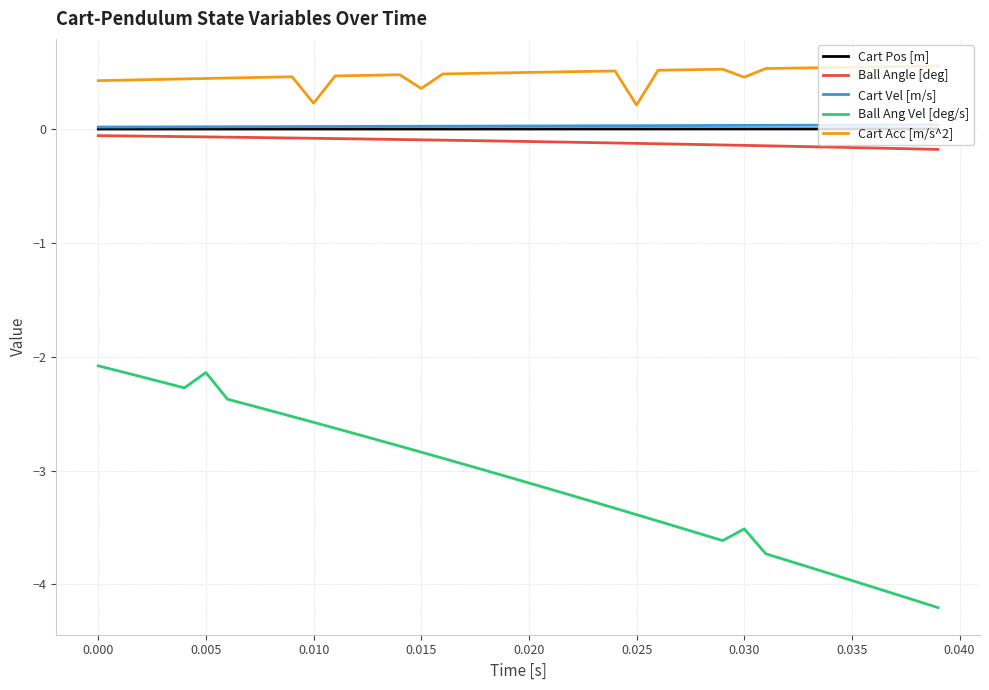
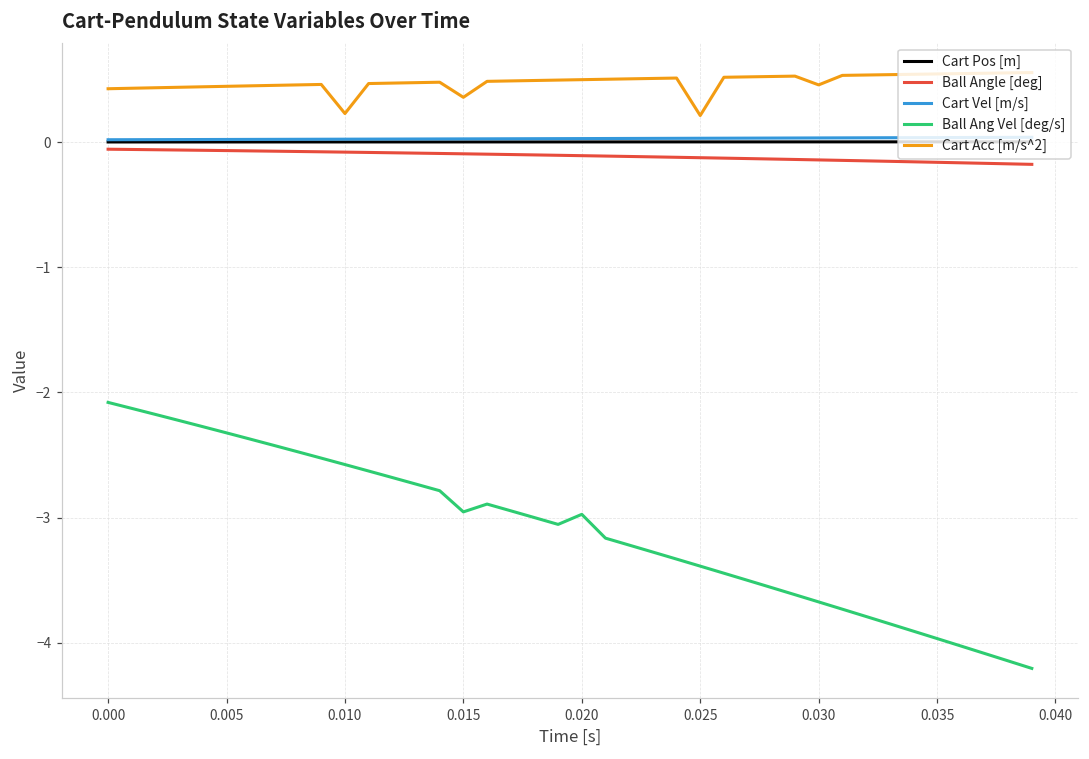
  {
    "Cart Pos [m]": {
      "0.015": 0.00,
      "0.020": 0.00,
      "0.025": 0.00,
      "0.030": 0.00
    },
    "Ball Angle [deg]": {
      "0.000": -0.06,
      "0.005": -0.07,
      "0.010": -0.08,
      "0.015": -0.09,
      "0.020": -0.11,
      "0.025": -0.13,
      "0.030": -0.14,
      "0.035": -0.16
    },
    "Cart Vel [m/s]": {
      "0.015": 0.03,
      "0.020": 0.03,
      "0.025": 0.03,
      "0.030": 0.03
    },
    "Ball Ang Vel [deg/s]": {
      "0.000": -2.08,
-     "0.005": -2.14,
+     "0.005": -2.32,
      "0.010": -2.58,
-     "0.015": -2.84,
-     "0.020": -3.11,
+     "0.015": -2.95,
+     "0.020": -2.97,
      "0.025": -3.39,
-     "0.030": -3.51,
+     "0.030": -3.67,
      "0.035": -3.97
    },
    "Cart Acc [m/s^2]": {
      "0.000": 0.43,
      "0.005": 0.45,
      "0.010": 0.23,
      "0.015": 0.36,
      "0.020": 0.50,
      "0.025": 0.21,
      "0.030": 0.46
    }
  }
